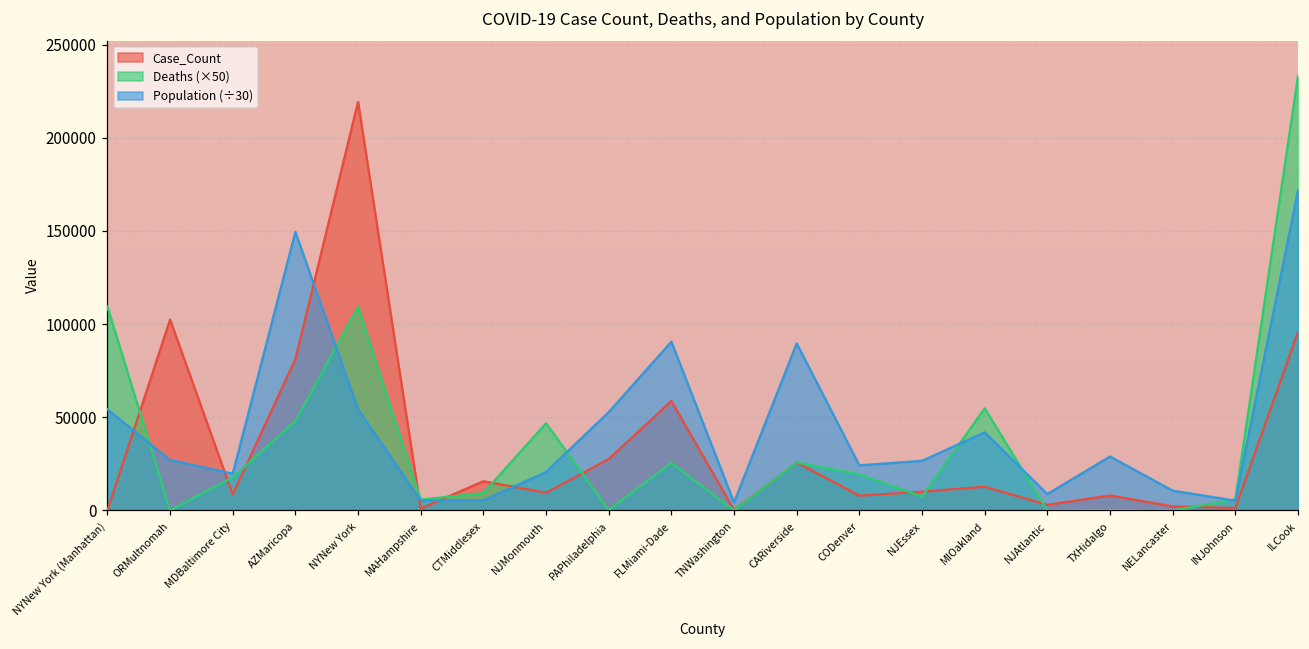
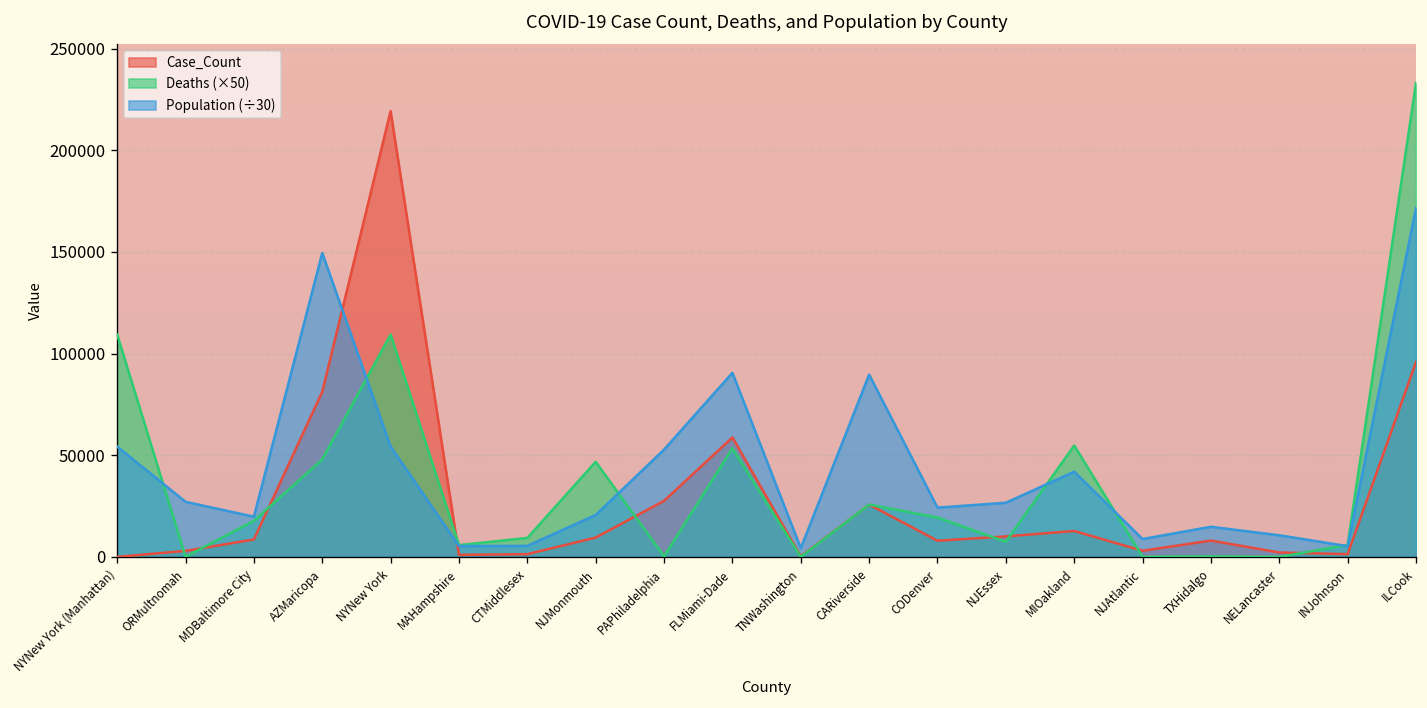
  {
    "Case_Count": {
      "NYNew York (Manhattan)": 0,
-     "ORMultnomah": 102000,
+     "ORMultnomah": 3000,
      "MDBaltimore City": 9000,
      "AZMaricopa": 81000,
      "NYNew York": 219000,
      "MAHampshire": 1000,
-     "CTMiddlesex": 16000,
+     "CTMiddlesex": 1000,
      "NJMonmouth": 10000,
      "PAPhiladelphia": 28000,
      "FLMiami-Dade": 59000,
      "CODenver": 8000,
      "NJEssex": 10000,
      "MIOakland": 13000,
      "NJAtlantic": 3000,
      "TXHidalgo": 8000,
      "NELancaster": 2000,
      "INJohnson": 1000,
      "ILCook": 96000
    },
    "Deaths (×50)": {
      "NYNew York (Manhattan)": 109000,
      "ORMultnomah": 0,
      "MDBaltimore City": 18000,
      "AZMaricopa": 48000,
      "NYNew York": 109000,
      "CTMiddlesex": 9000,
      "NJMonmouth": 47000,
      "PAPhiladelphia": 0,
-     "FLMiami-Dade": 26000,
+     "FLMiami-Dade": 53000,
      "CODenver": 19000,
      "NJEssex": 7000,
      "MIOakland": 55000,
      "NJAtlantic": 0,
      "TXHidalgo": 0,
      "NELancaster": 0,
      "ILCook": 233000
    },
    "Population (÷30)": {
      "NYNew York (Manhattan)": 54000,
      "ORMultnomah": 27000,
      "MDBaltimore City": 20000,
      "AZMaricopa": 150000,
      "NYNew York": 54000,
      "CTMiddlesex": 5000,
      "NJMonmouth": 21000,
      "PAPhiladelphia": 53000,
      "FLMiami-Dade": 91000,
      "TNWashington": 4000,
      "CARiverside": 90000,
      "CODenver": 24000,
      "NJEssex": 27000,
      "MIOakland": 42000,
      "NJAtlantic": 9000,
-     "TXHidalgo": 29000,
+     "TXHidalgo": 15000,
      "NELancaster": 11000,
      "ILCook": 172000
    }
  }
